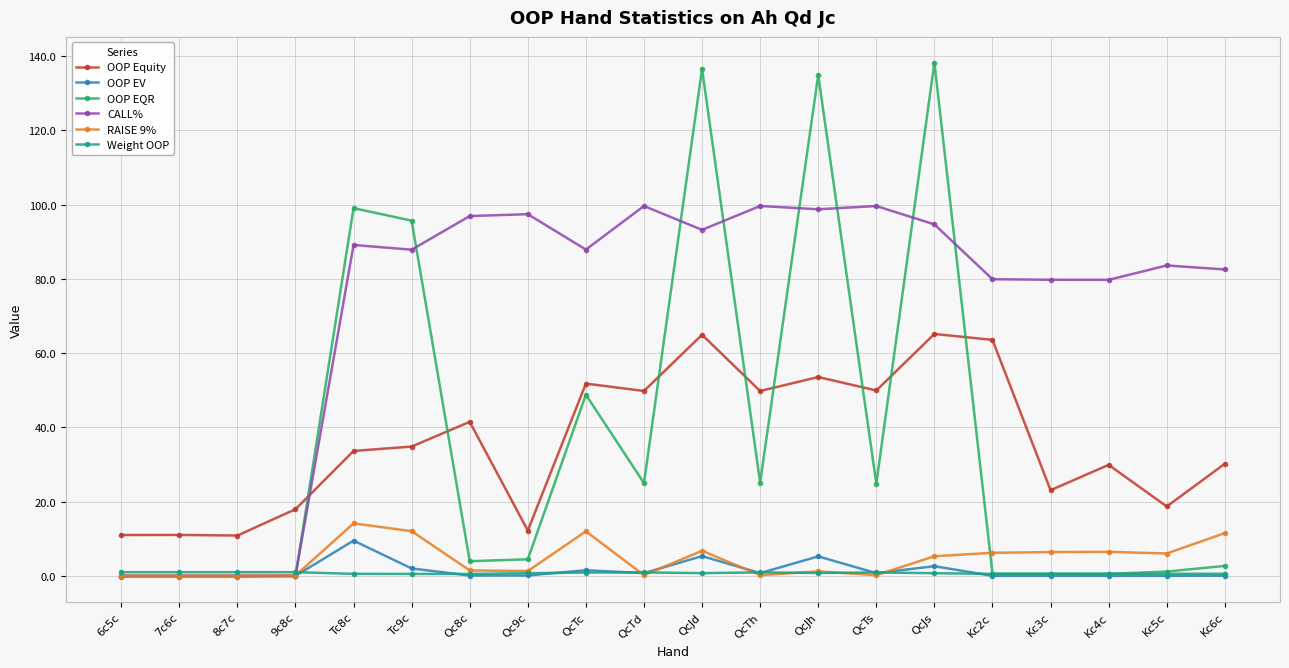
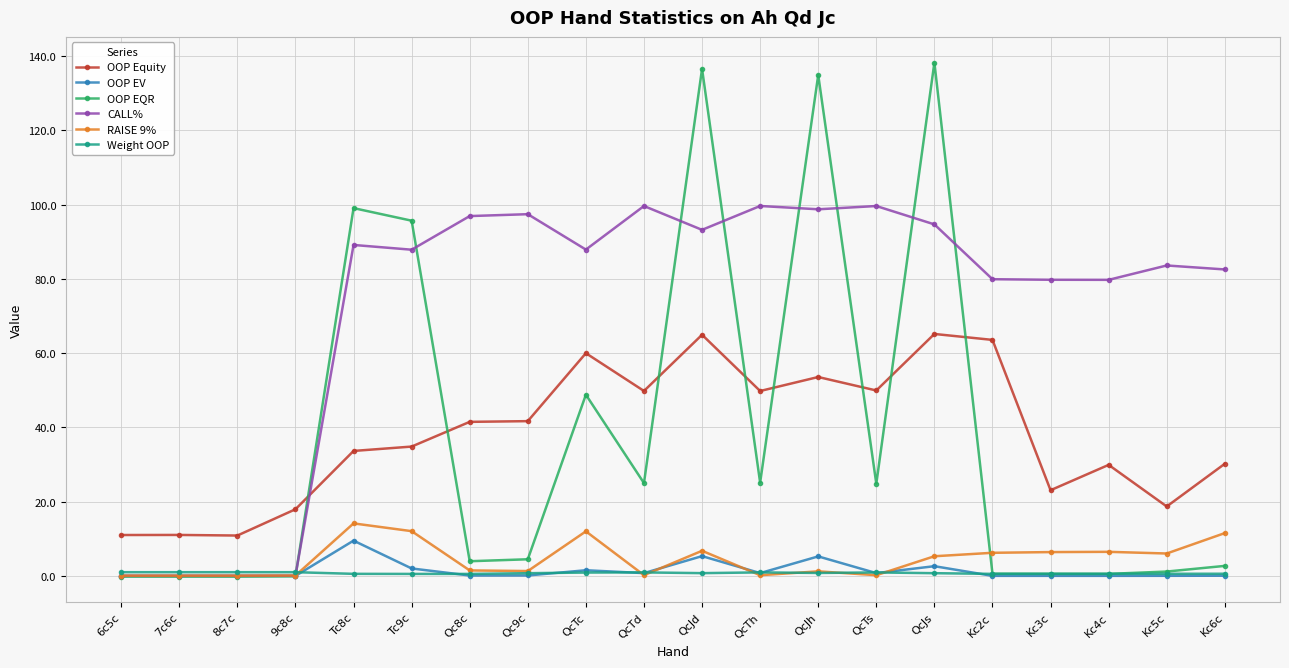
  {
    "OOP Equity": {
      "6c5c": 11,
      "7c6c": 11,
      "8c7c": 11,
      "9c8c": 18,
      "Tc8c": 34,
      "Tc9c": 35,
      "Qc8c": 42,
-     "Qc9c": 12,
-     "QcTc": 52,
+     "Qc9c": 42,
+     "QcTc": 60,
      "QcTd": 50,
      "QcJd": 65,
      "QcTh": 50,
      "QcJh": 54,
      "QcTs": 50,
      "QcJs": 65,
      "Kc2c": 64,
      "Kc3c": 23,
      "Kc4c": 30,
      "Kc5c": 19,
      "Kc6c": 30
    },
    "OOP EV": {
      "Tc8c": 9,
      "Tc9c": 2,
      "QcJd": 5,
      "QcJh": 5,
      "QcJs": 3
    },
    "CALL%": {
      "Tc8c": 89,
      "Tc9c": 88,
      "Qc8c": 97,
      "Qc9c": 97,
      "QcTc": 88,
      "QcTd": 100,
      "QcJd": 93,
      "QcTh": 100,
      "QcJh": 99,
      "QcTs": 100,
      "QcJs": 95,
      "Kc2c": 80,
      "Kc3c": 80,
      "Kc4c": 80,
      "Kc5c": 84,
      "Kc6c": 83
    },
    "RAISE 9%": {
      "Tc8c": 14,
      "Tc9c": 12,
      "Qc8c": 1,
      "QcTc": 12,
      "QcJd": 7,
      "QcJs": 5,
      "Kc2c": 6,
      "Kc3c": 6,
      "Kc4c": 6,
      "Kc5c": 6,
      "Kc6c": 12
    }
  }
